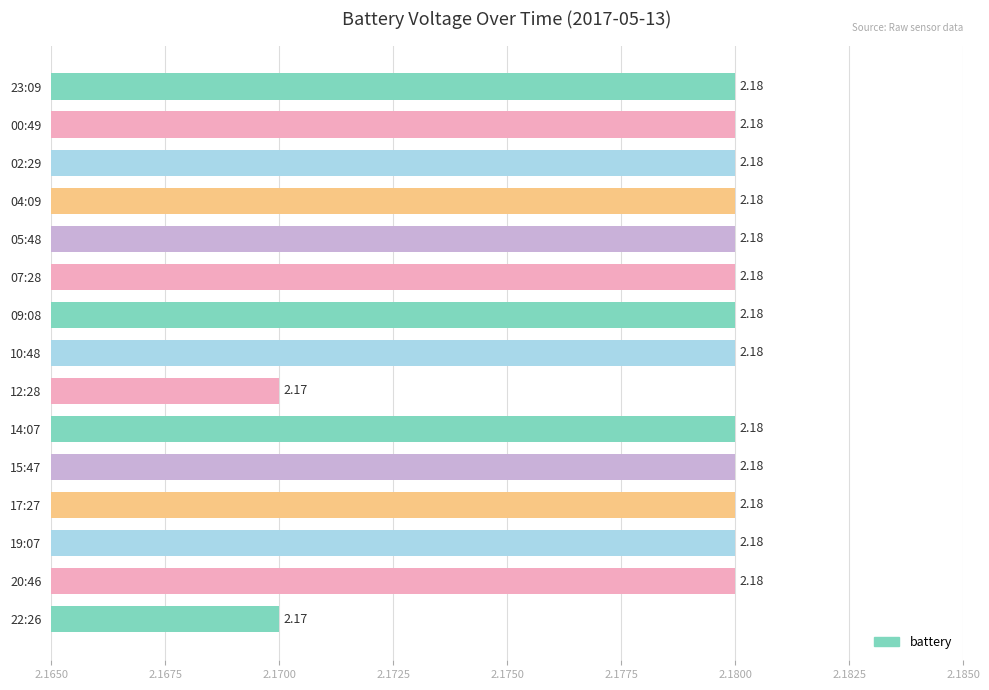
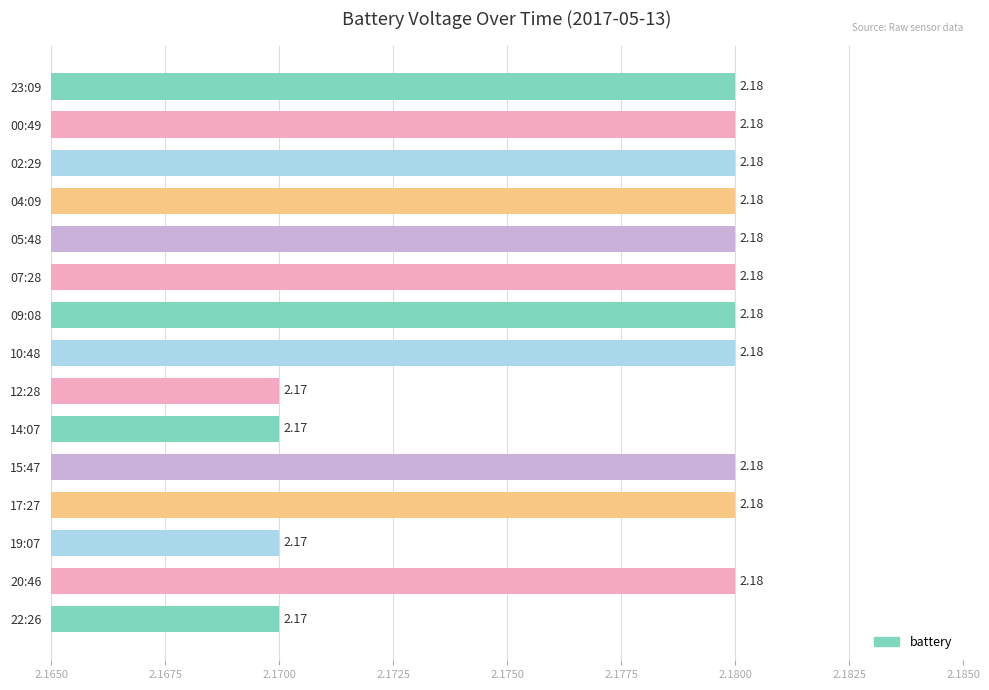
  {
    "23:09": 2.18,
    "00:49": 2.18,
    "02:29": 2.18,
    "04:09": 2.18,
    "05:48": 2.18,
    "07:28": 2.18,
    "09:08": 2.18,
    "10:48": 2.18,
    "12:28": 2.17,
-   "14:07": 2.18,
+   "14:07": 2.17,
    "15:47": 2.18,
    "17:27": 2.18,
-   "19:07": 2.18,
+   "19:07": 2.17,
    "20:46": 2.18,
    "22:26": 2.17
  }
